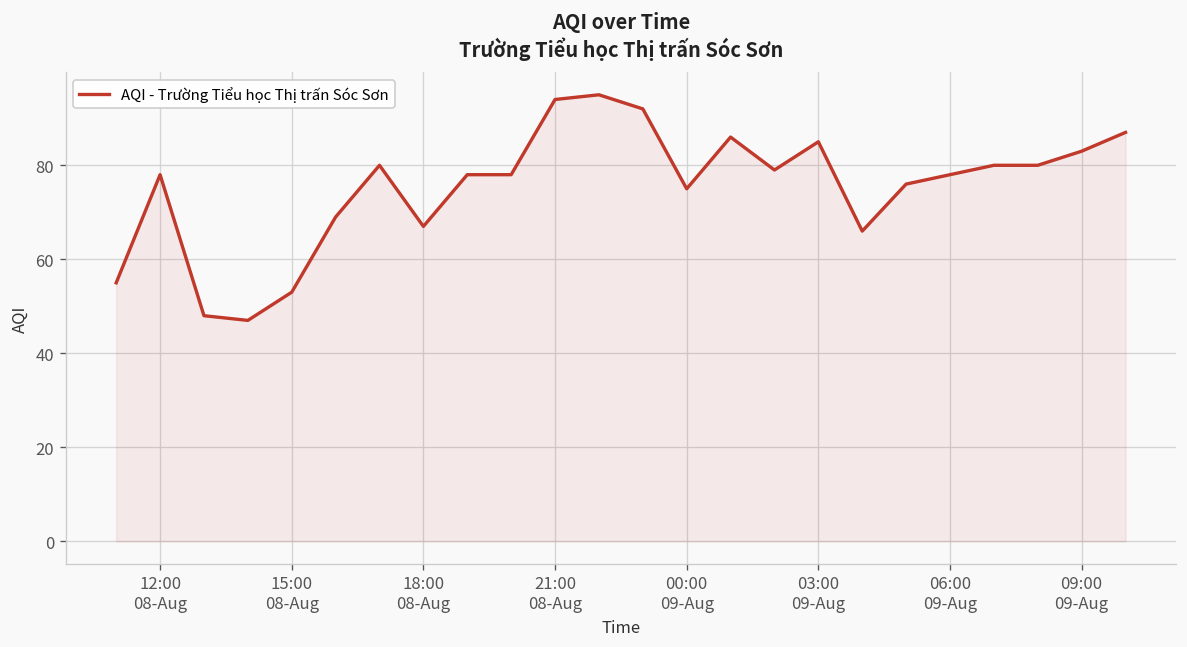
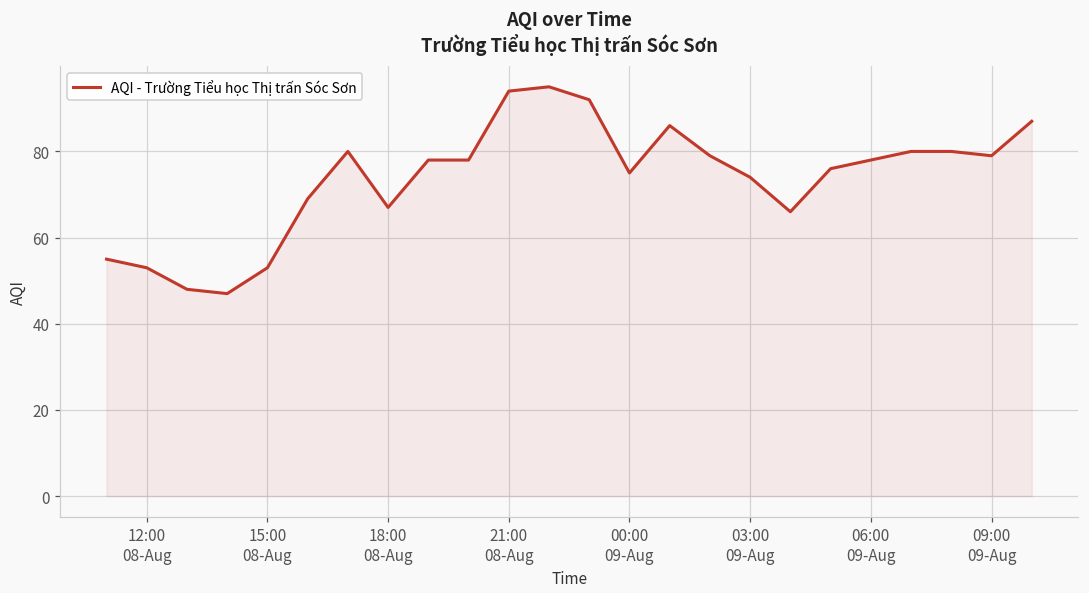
  {
-   "12:00 08-Aug": 78,
+   "12:00 08-Aug": 53,
    "15:00 08-Aug": 53,
    "18:00 08-Aug": 67,
    "21:00 08-Aug": 94,
    "00:00 09-Aug": 75,
-   "03:00 09-Aug": 85,
+   "03:00 09-Aug": 74,
    "06:00 09-Aug": 78,
-   "09:00 09-Aug": 83
+   "09:00 09-Aug": 79
  }
